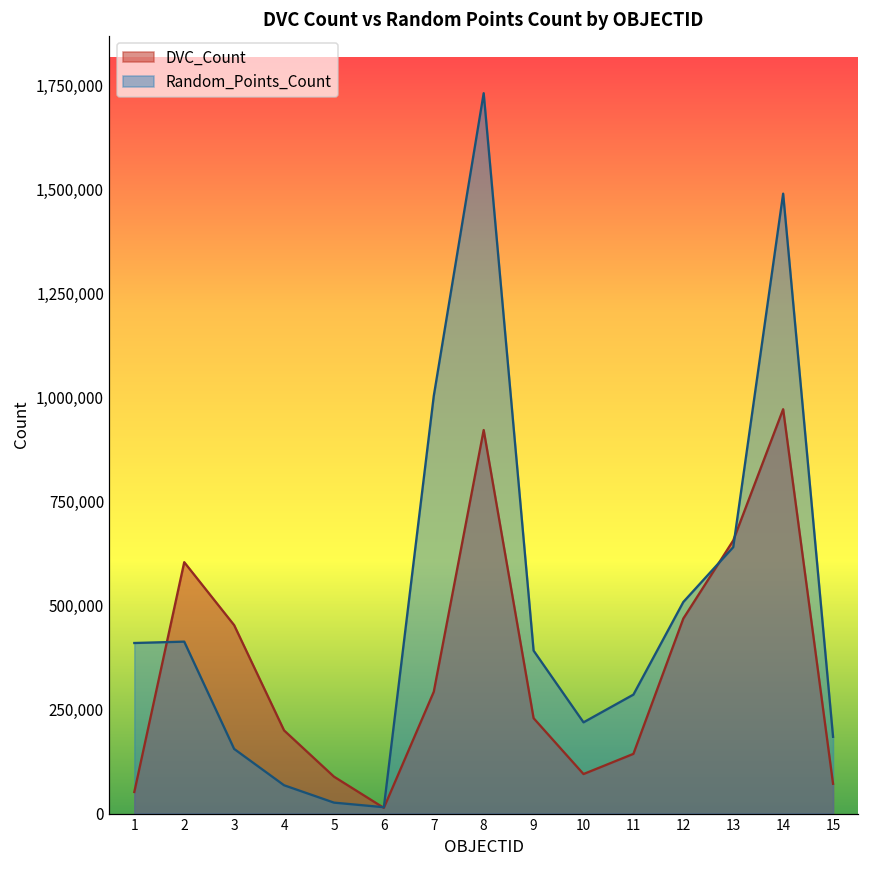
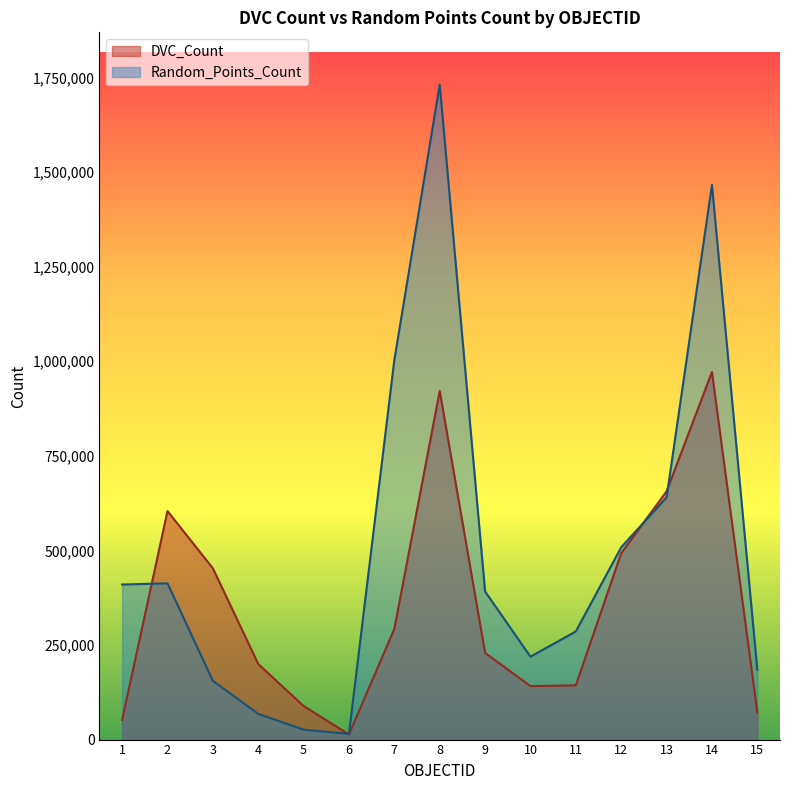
  {
    "DVC_Count": {
      "1": "50,000",
      "2": "600,000",
      "3": "450,000",
      "4": "200,000",
      "5": "90,000",
      "7": "290,000",
      "8": "920,000",
      "9": "230,000",
-     "10": "90,000",
+     "10": "140,000",
      "11": "140,000",
-     "12": "470,000",
+     "12": "490,000",
      "13": "660,000",
      "14": "970,000",
      "15": "70,000"
    },
    "Random_Points_Count": {
      "1": "410,000",
      "2": "410,000",
      "3": "160,000",
      "4": "70,000",
      "5": "30,000",
      "7": "1,000,000",
      "8": "1,730,000",
      "9": "390,000",
      "10": "220,000",
      "11": "290,000",
      "12": "510,000",
      "13": "640,000",
-     "14": "1,490,000",
+     "14": "1,470,000",
      "15": "180,000"
    }
  }
